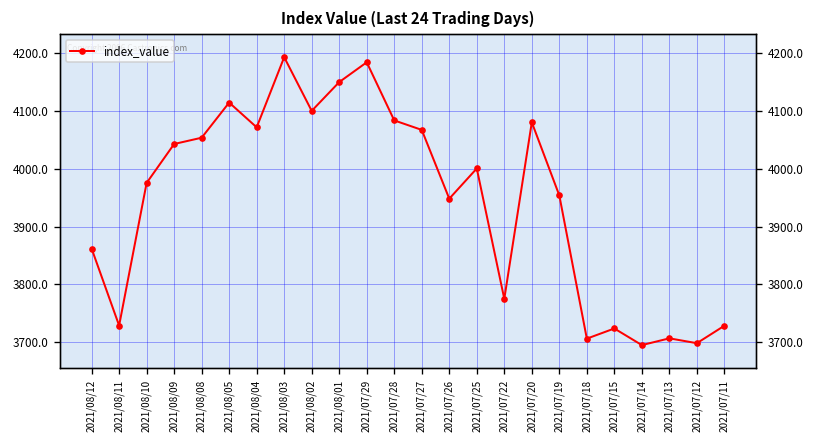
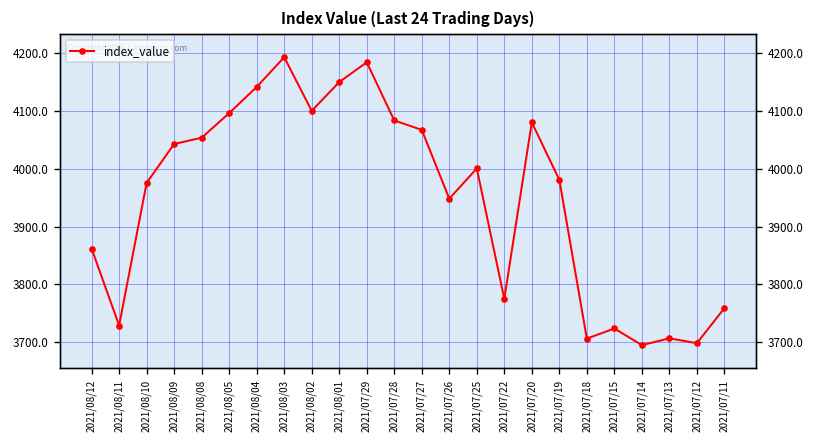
  {
    "2021/08/12": 3860,
    "2021/08/11": 3730,
    "2021/08/10": 3980,
    "2021/08/09": 4040,
    "2021/08/08": 4050,
-   "2021/08/05": 4110,
-   "2021/08/04": 4070,
+   "2021/08/05": 4100,
+   "2021/08/04": 4140,
    "2021/08/03": 4190,
    "2021/08/02": 4100,
    "2021/08/01": 4150,
    "2021/07/29": 4180,
    "2021/07/28": 4080,
    "2021/07/27": 4070,
    "2021/07/26": 3950,
    "2021/07/25": 4000,
    "2021/07/22": 3780,
    "2021/07/20": 4080,
-   "2021/07/19": 3950,
+   "2021/07/19": 3980,
    "2021/07/18": 3710,
    "2021/07/15": 3720,
    "2021/07/14": 3700,
    "2021/07/13": 3710,
    "2021/07/12": 3700,
-   "2021/07/11": 3730
+   "2021/07/11": 3760
  }
